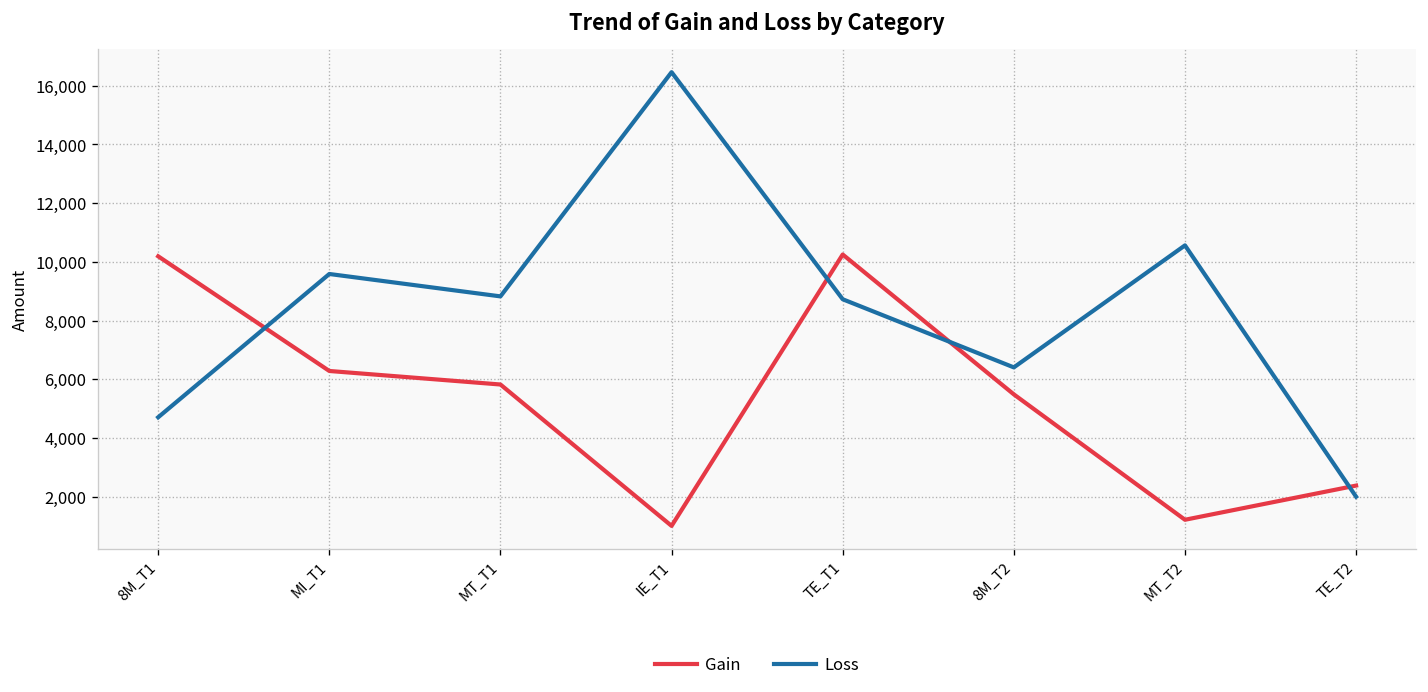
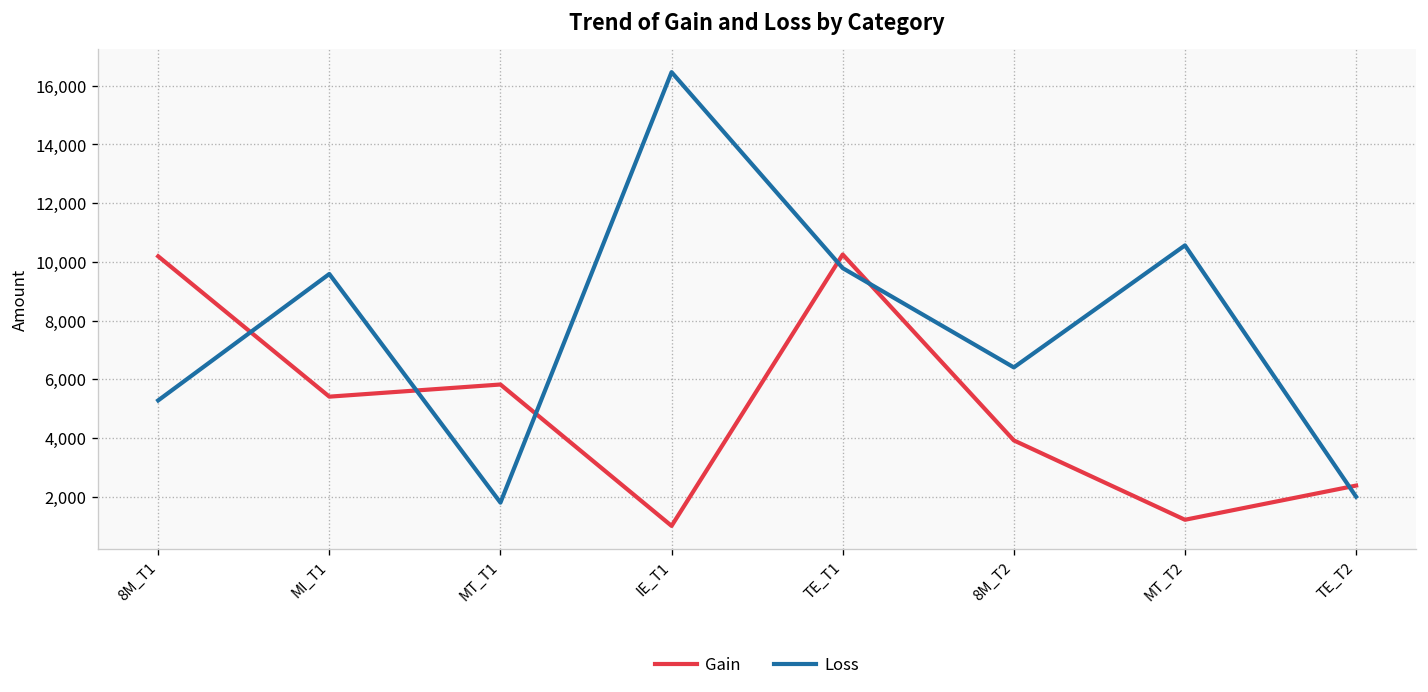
  {
    "Gain": {
      "8M_T1": "10,200",
-     "MI_T1": "6,300",
+     "MI_T1": "5,400",
      "MT_T1": "5,800",
      "IE_T1": "1,000",
      "TE_T1": "10,300",
-     "8M_T2": "5,500",
+     "8M_T2": "3,900",
      "MT_T2": "1,200",
      "TE_T2": "2,400"
    },
    "Loss": {
-     "8M_T1": "4,700",
+     "8M_T1": "5,300",
      "MI_T1": "9,600",
-     "MT_T1": "8,800",
+     "MT_T1": "1,800",
      "IE_T1": "16,500",
-     "TE_T1": "8,700",
+     "TE_T1": "9,800",
      "8M_T2": "6,400",
      "MT_T2": "10,600",
      "TE_T2": "2,000"
    }
  }
